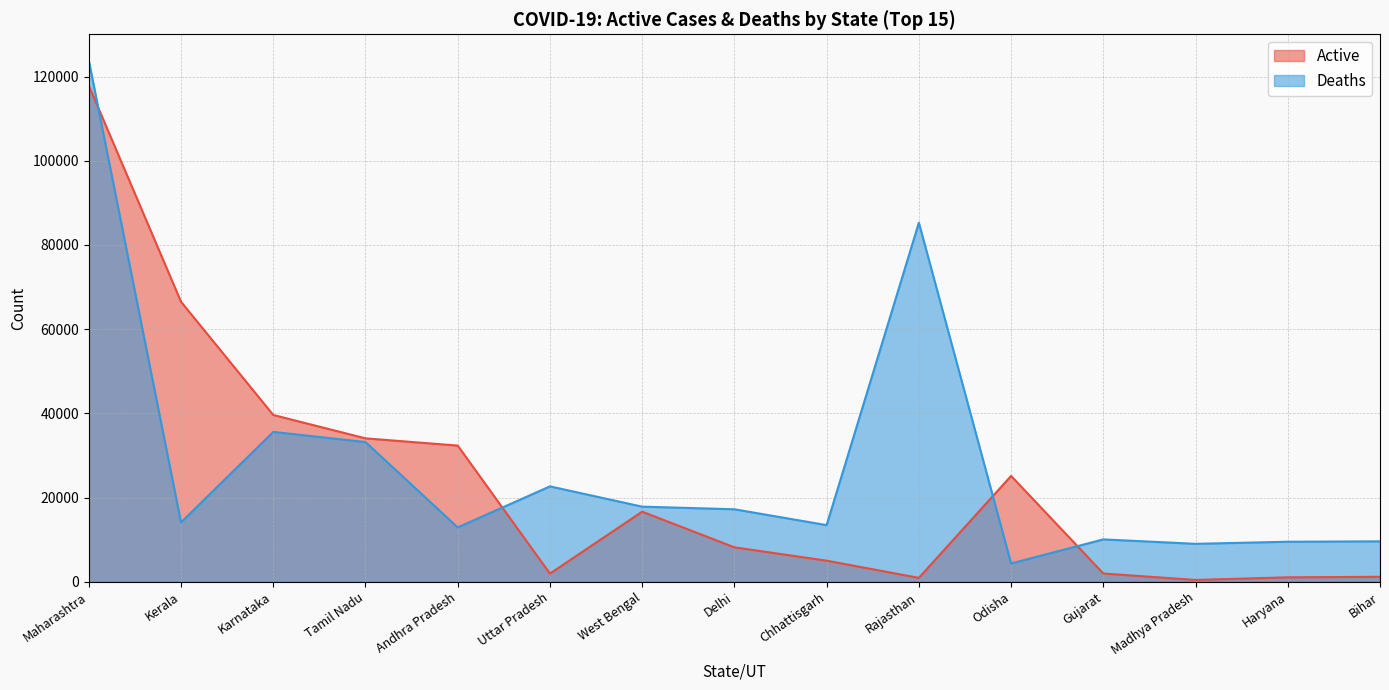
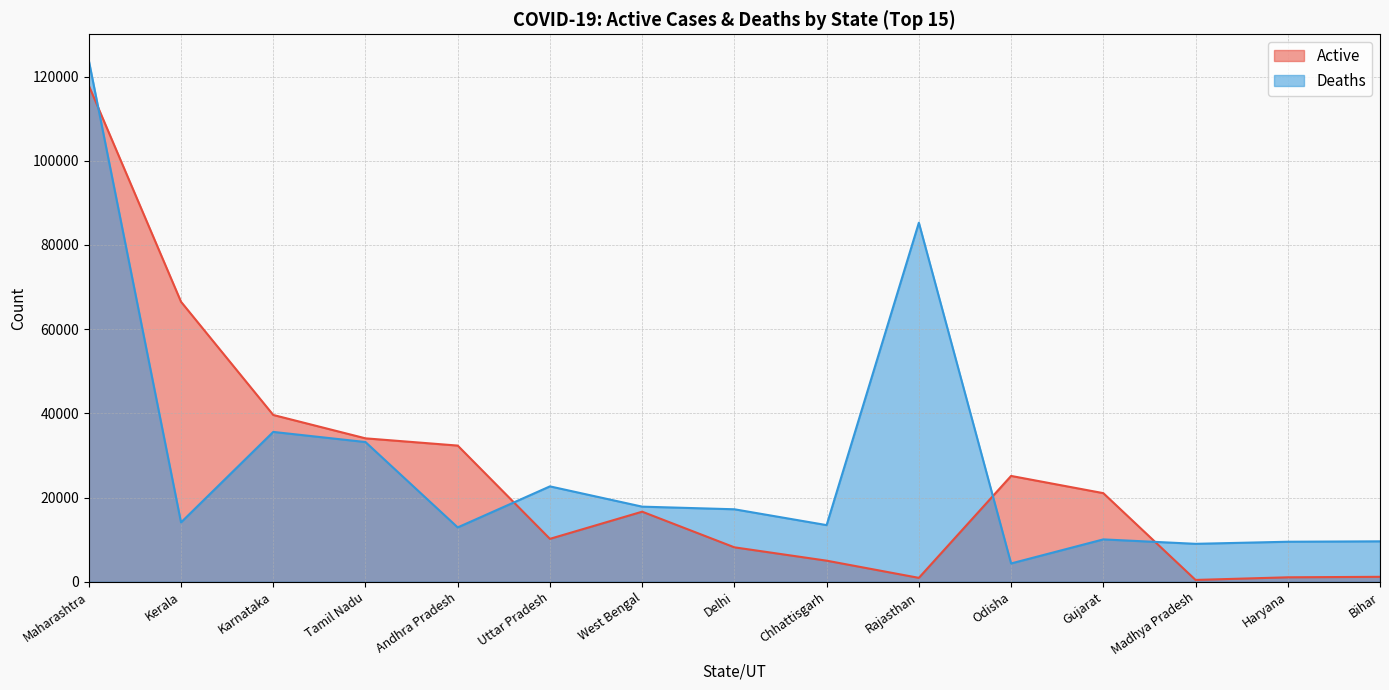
  {
    "Active": {
      "Maharashtra": 118000,
      "Kerala": 67000,
      "Karnataka": 40000,
      "Tamil Nadu": 34000,
      "Andhra Pradesh": 32000,
-     "Uttar Pradesh": 2000,
+     "Uttar Pradesh": 10000,
      "West Bengal": 17000,
      "Delhi": 8000,
      "Chhattisgarh": 5000,
      "Rajasthan": 1000,
      "Odisha": 25000,
-     "Gujarat": 2000,
+     "Gujarat": 21000,
      "Madhya Pradesh": 0,
      "Haryana": 1000,
      "Bihar": 1000
    },
    "Deaths": {
      "Maharashtra": 124000,
      "Kerala": 14000,
      "Karnataka": 36000,
      "Tamil Nadu": 33000,
      "Andhra Pradesh": 13000,
      "Uttar Pradesh": 23000,
      "West Bengal": 18000,
      "Delhi": 17000,
      "Chhattisgarh": 13000,
      "Rajasthan": 85000,
      "Odisha": 4000,
      "Gujarat": 10000,
      "Madhya Pradesh": 9000,
      "Haryana": 10000,
      "Bihar": 10000
    }
  }
